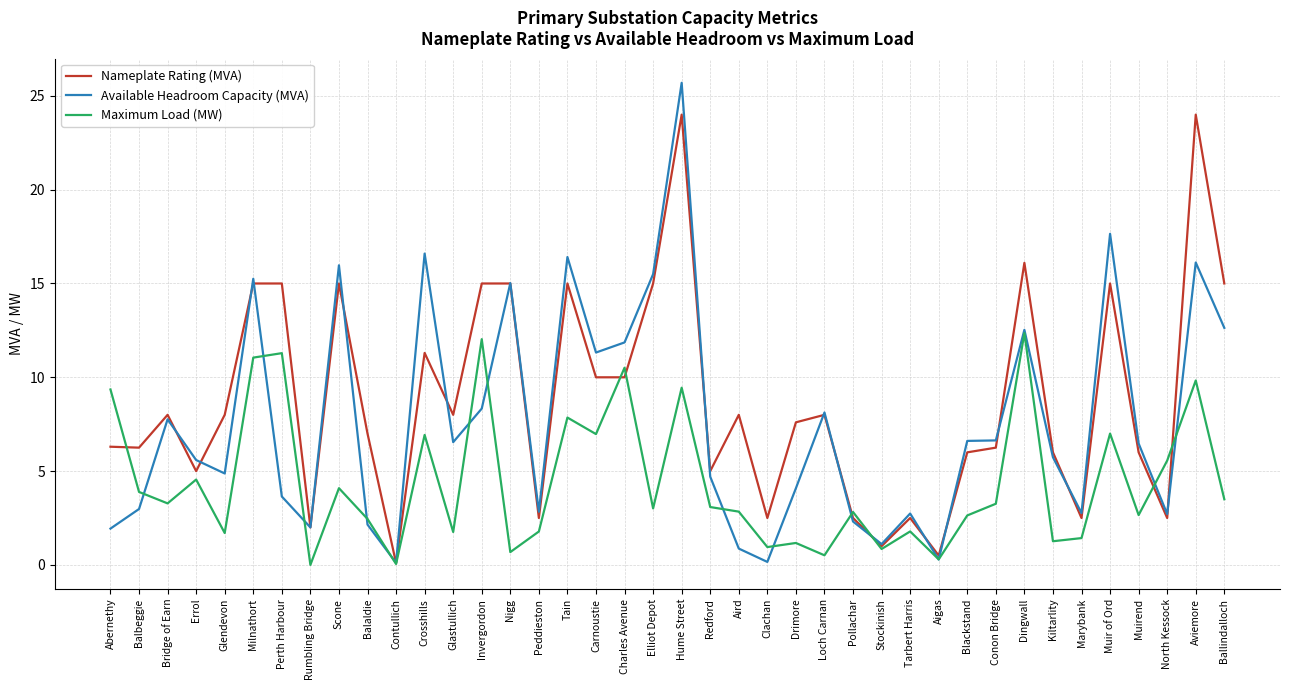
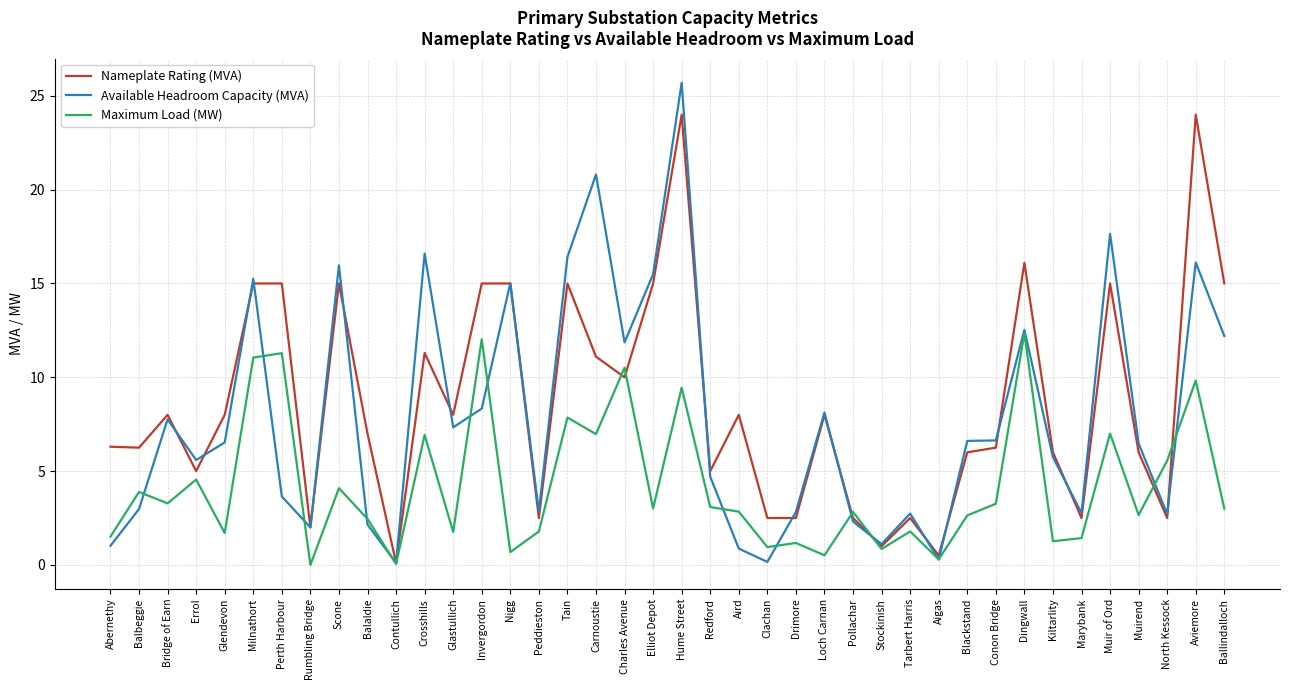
  {
    "Nameplate Rating (MVA)": {
      "Abernethy": 6.3,
      "Balbeggie": 6.3,
      "Bridge of Earn": 8.0,
      "Errol": 5.0,
      "Glendevon": 8.0,
      "Milnathort": 15.0,
      "Perth Harbour": 15.0,
      "Scone": 15.0,
      "Balaldie": 7.0,
      "Crosshills": 11.3,
      "Glastullich": 8.0,
      "Invergordon": 15.0,
      "Peddieston": 2.5,
      "Tain": 15.0,
-     "Carnoustie": 10.0,
+     "Carnoustie": 11.1,
      "Charles Avenue": 10.0,
      "Elliot Depot": 15.0,
      "Hume Street": 24.0,
      "Redford": 5.0,
      "Aird": 8.0,
      "Clachan": 2.5,
-     "Drimore": 7.6,
+     "Drimore": 2.5,
      "Pollachar": 2.5,
      "Tarbert Harris": 2.5,
      "Aigas": 0.5,
      "Blackstand": 6.0,
      "Conon Bridge": 6.3,
      "Dingwall": 16.1,
      "Kiltarlity": 6.0,
      "Marybank": 2.5,
      "Muir of Ord": 15.0,
      "Muirend": 6.0,
      "North Kessock": 2.5,
      "Aviemore": 24.0,
      "Ballindalloch": 15.0
    },
    "Available Headroom Capacity (MVA)": {
-     "Abernethy": 1.9,
+     "Abernethy": 1.0,
      "Balbeggie": 3.0,
      "Bridge of Earn": 7.8,
      "Errol": 5.6,
-     "Glendevon": 4.9,
+     "Glendevon": 6.5,
      "Milnathort": 15.3,
      "Perth Harbour": 3.6,
      "Scone": 16.0,
      "Balaldie": 2.2,
      "Crosshills": 16.6,
-     "Glastullich": 6.5,
+     "Glastullich": 7.3,
      "Invergordon": 8.3,
      "Peddieston": 2.8,
      "Tain": 16.4,
-     "Carnoustie": 11.3,
+     "Carnoustie": 20.8,
      "Charles Avenue": 11.9,
      "Elliot Depot": 15.5,
      "Hume Street": 25.7,
      "Redford": 4.7,
      "Aird": 0.9,
      "Clachan": 0.2,
-     "Drimore": 4.1,
+     "Drimore": 2.8,
      "Pollachar": 2.3,
      "Tarbert Harris": 2.7,
      "Blackstand": 6.6,
      "Conon Bridge": 6.6,
      "Dingwall": 12.5,
      "Kiltarlity": 5.7,
      "Marybank": 2.8,
      "Muir of Ord": 17.6,
      "Muirend": 6.5,
      "North Kessock": 2.7,
      "Aviemore": 16.1,
-     "Ballindalloch": 12.6
+     "Ballindalloch": 12.2
    },
    "Maximum Load (MW)": {
-     "Abernethy": 9.4,
+     "Abernethy": 1.5,
      "Balbeggie": 3.9,
      "Bridge of Earn": 3.3,
      "Errol": 4.6,
      "Glendevon": 1.7,
      "Milnathort": 11.0,
      "Perth Harbour": 11.3,
      "Rumbling Bridge": 0.0,
      "Scone": 4.1,
      "Balaldie": 2.5,
      "Crosshills": 6.9,
      "Glastullich": 1.8,
      "Invergordon": 12.0,
      "Nigg": 0.7,
      "Peddieston": 1.8,
      "Tain": 7.9,
      "Carnoustie": 7.0,
      "Charles Avenue": 10.5,
      "Elliot Depot": 3.0,
      "Hume Street": 9.4,
      "Redford": 3.1,
      "Aird": 2.8,
      "Clachan": 1.0,
      "Drimore": 1.2,
      "Loch Carnan": 0.5,
      "Pollachar": 2.8,
      "Stockinish": 0.8,
      "Tarbert Harris": 1.8,
      "Blackstand": 2.6,
      "Conon Bridge": 3.3,
      "Dingwall": 12.4,
      "Kiltarlity": 1.3,
      "Marybank": 1.4,
      "Muir of Ord": 7.0,
      "Muirend": 2.7,
      "North Kessock": 5.6,
      "Aviemore": 9.8,
-     "Ballindalloch": 3.5
+     "Ballindalloch": 3.0
    }
  }
